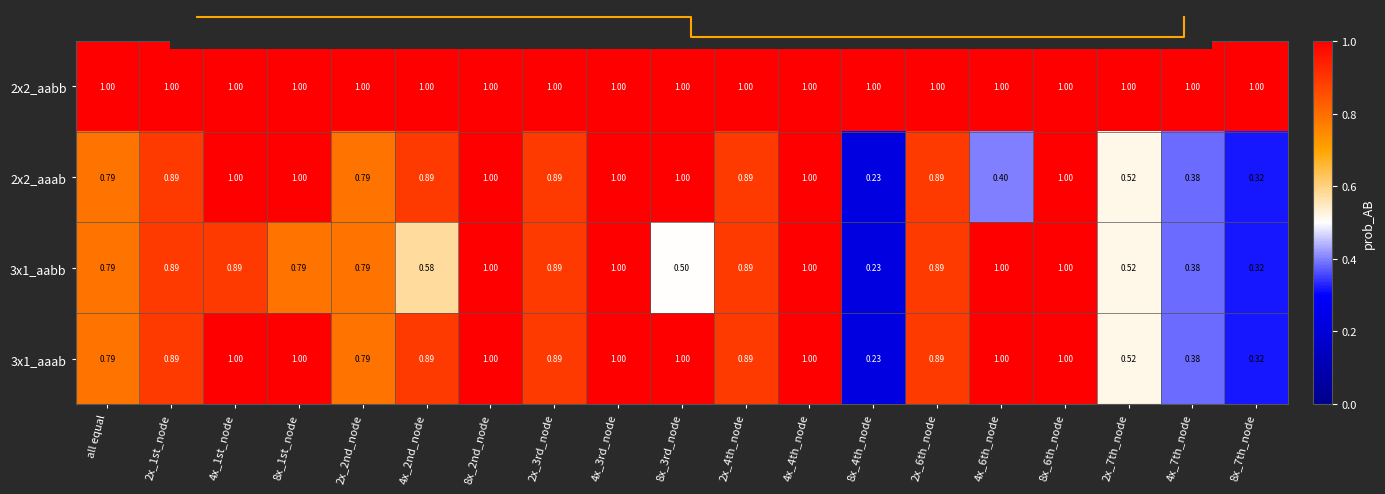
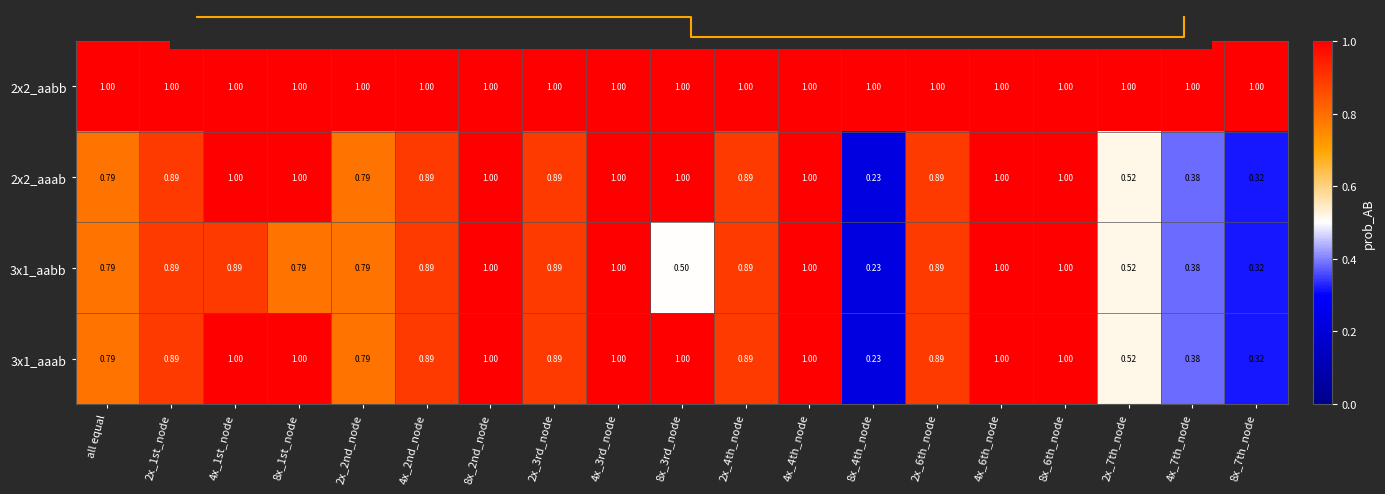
  {
    "prob_AB Heatmap by topology x BL": {
      "2x2_aabb": {
        "all equal": 1.00,
        "2x_1st_node": 1.00,
        "4x_1st_node": 1.00,
        "8x_1st_node": 1.00,
        "2x_2nd_node": 1.00,
        "4x_2nd_node": 1.00,
        "8x_2nd_node": 1.00,
        "2x_3rd_node": 1.00,
        "4x_3rd_node": 1.00,
        "8x_3rd_node": 1.00,
        "2x_4th_node": 1.00,
        "4x_4th_node": 1.00,
        "8x_4th_node": 1.00,
        "2x_6th_node": 1.00,
        "4x_6th_node": 1.00,
        "8x_6th_node": 1.00,
        "2x_7th_node": 1.00,
        "4x_7th_node": 1.00,
        "8x_7th_node": 1.00
      },
      "2x2_aaab": {
        "all equal": 0.79,
        "2x_1st_node": 0.89,
        "4x_1st_node": 1.00,
        "8x_1st_node": 1.00,
        "2x_2nd_node": 0.79,
        "4x_2nd_node": 0.89,
        "8x_2nd_node": 1.00,
        "2x_3rd_node": 0.89,
        "4x_3rd_node": 1.00,
        "8x_3rd_node": 1.00,
        "2x_4th_node": 0.89,
        "4x_4th_node": 1.00,
        "8x_4th_node": 0.23,
        "2x_6th_node": 0.89,
-       "4x_6th_node": 0.40,
+       "4x_6th_node": 1.00,
        "8x_6th_node": 1.00,
        "2x_7th_node": 0.52,
        "4x_7th_node": 0.38,
        "8x_7th_node": 0.32
      },
      "3x1_aabb": {
        "all equal": 0.79,
        "2x_1st_node": 0.89,
        "4x_1st_node": 0.89,
        "8x_1st_node": 0.79,
        "2x_2nd_node": 0.79,
-       "4x_2nd_node": 0.58,
+       "4x_2nd_node": 0.89,
        "8x_2nd_node": 1.00,
        "2x_3rd_node": 0.89,
        "4x_3rd_node": 1.00,
        "8x_3rd_node": 0.50,
        "2x_4th_node": 0.89,
        "4x_4th_node": 1.00,
        "8x_4th_node": 0.23,
        "2x_6th_node": 0.89,
        "4x_6th_node": 1.00,
        "8x_6th_node": 1.00,
        "2x_7th_node": 0.52,
        "4x_7th_node": 0.38,
        "8x_7th_node": 0.32
      },
      "3x1_aaab": {
        "all equal": 0.79,
        "2x_1st_node": 0.89,
        "4x_1st_node": 1.00,
        "8x_1st_node": 1.00,
        "2x_2nd_node": 0.79,
        "4x_2nd_node": 0.89,
        "8x_2nd_node": 1.00,
        "2x_3rd_node": 0.89,
        "4x_3rd_node": 1.00,
        "8x_3rd_node": 1.00,
        "2x_4th_node": 0.89,
        "4x_4th_node": 1.00,
        "8x_4th_node": 0.23,
        "2x_6th_node": 0.89,
        "4x_6th_node": 1.00,
        "8x_6th_node": 1.00,
        "2x_7th_node": 0.52,
        "4x_7th_node": 0.38,
        "8x_7th_node": 0.32
      }
    }
  }
